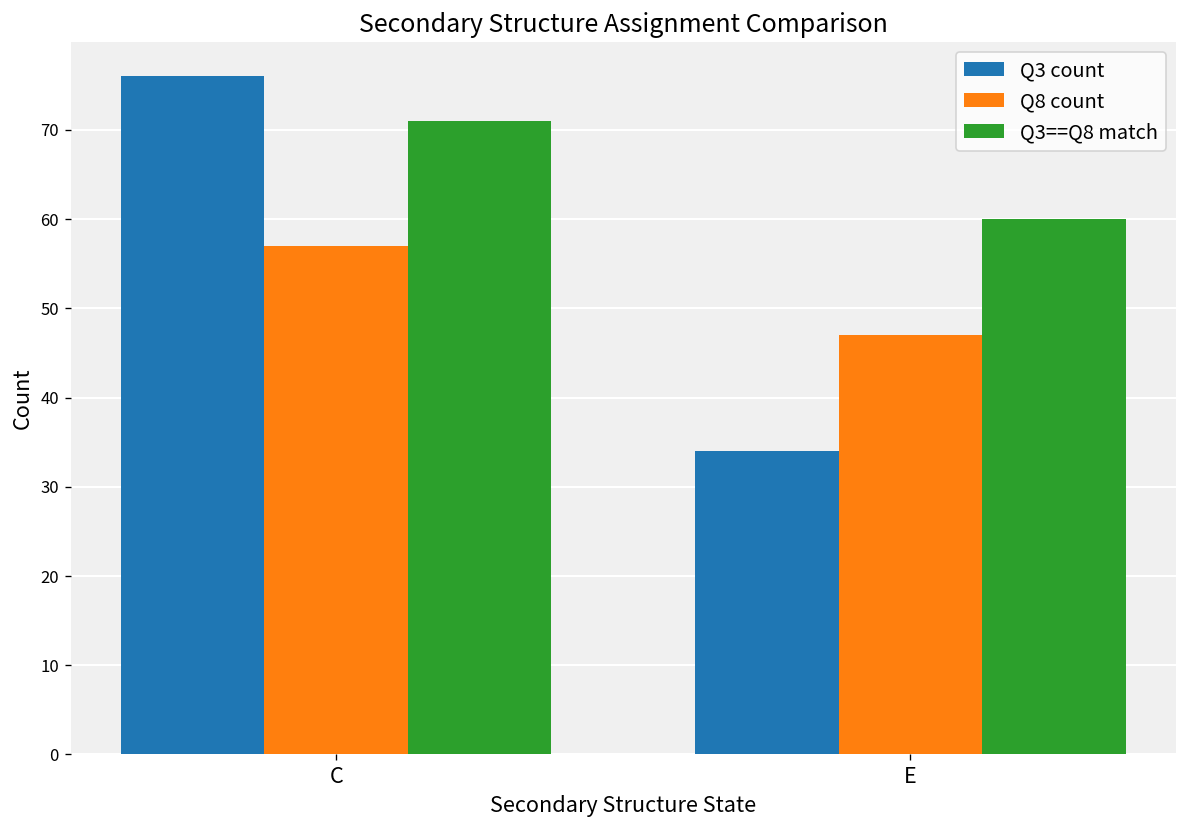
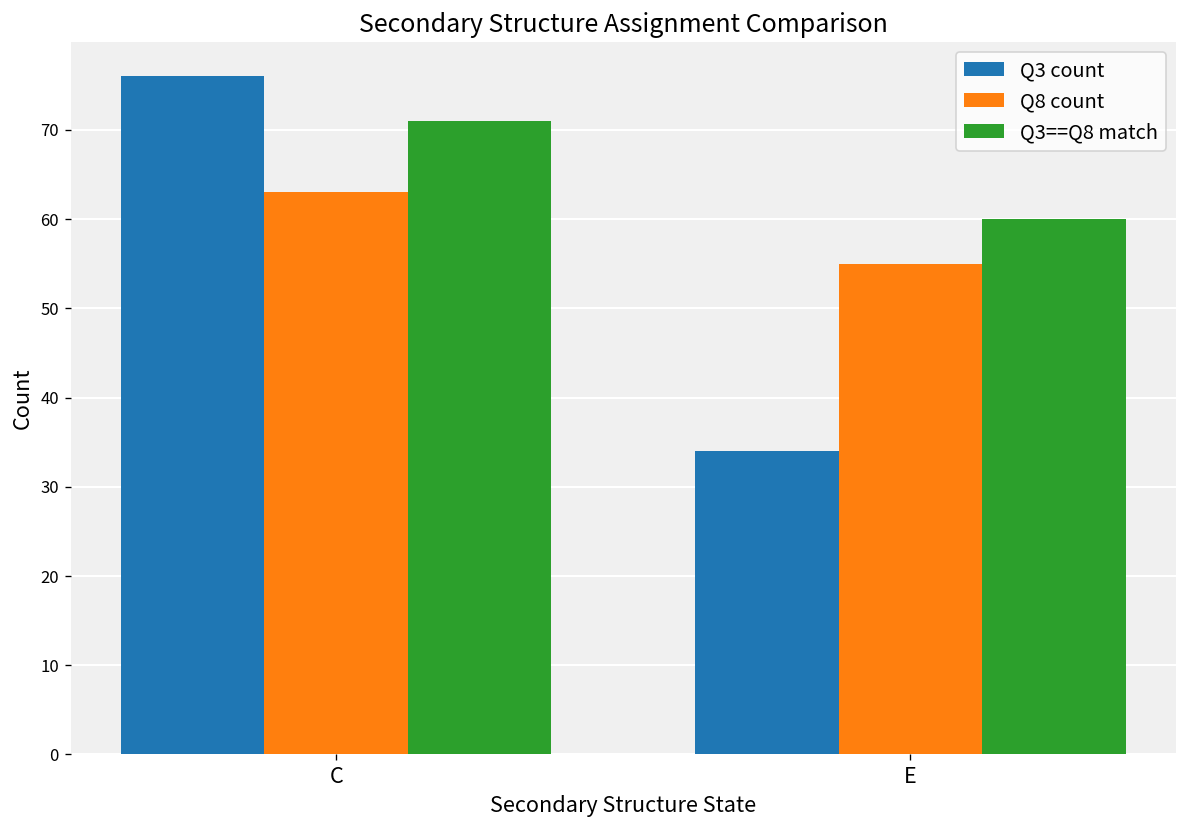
  {
    "Q3 count": {
      "C": 76,
      "E": 34
    },
    "Q8 count": {
-     "C": 57,
-     "E": 47
+     "C": 63,
+     "E": 55
    },
    "Q3==Q8 match": {
      "C": 71,
      "E": 60
    }
  }
